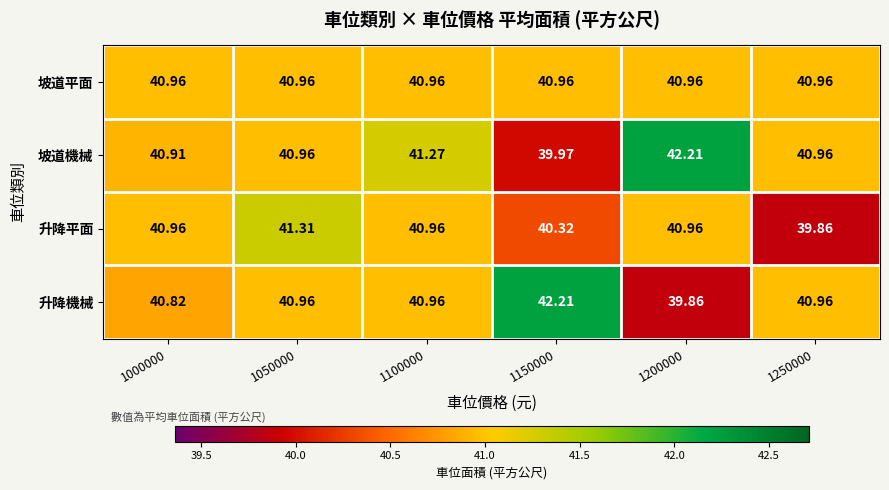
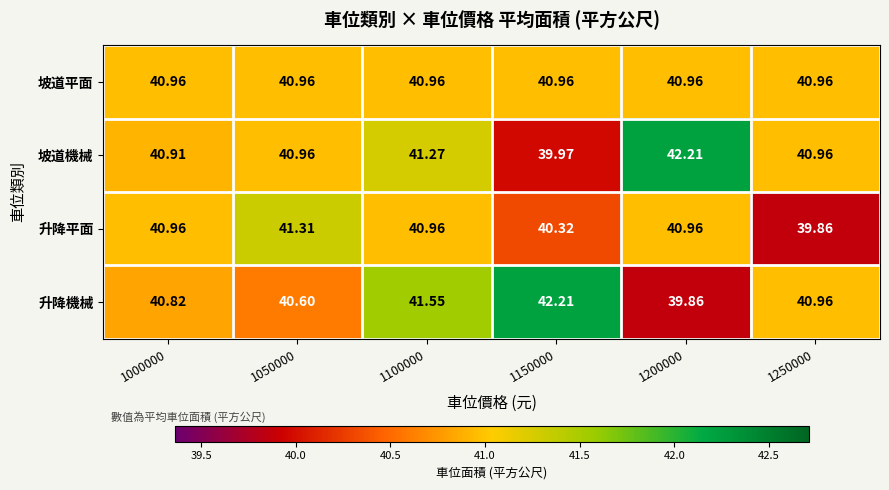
  {
    "坡道平面": {
      "1000000": 40.96,
      "1050000": 40.96,
      "1100000": 40.96,
      "1150000": 40.96,
      "1200000": 40.96,
      "1250000": 40.96
    },
    "坡道機械": {
      "1000000": 40.91,
      "1050000": 40.96,
      "1100000": 41.27,
      "1150000": 39.97,
      "1200000": 42.21,
      "1250000": 40.96
    },
    "升降平面": {
      "1000000": 40.96,
      "1050000": 41.31,
      "1100000": 40.96,
      "1150000": 40.32,
      "1200000": 40.96,
      "1250000": 39.86
    },
    "升降機械": {
      "1000000": 40.82,
-     "1050000": 40.96,
-     "1100000": 40.96,
+     "1050000": 40.60,
+     "1100000": 41.55,
      "1150000": 42.21,
      "1200000": 39.86,
      "1250000": 40.96
    }
  }
